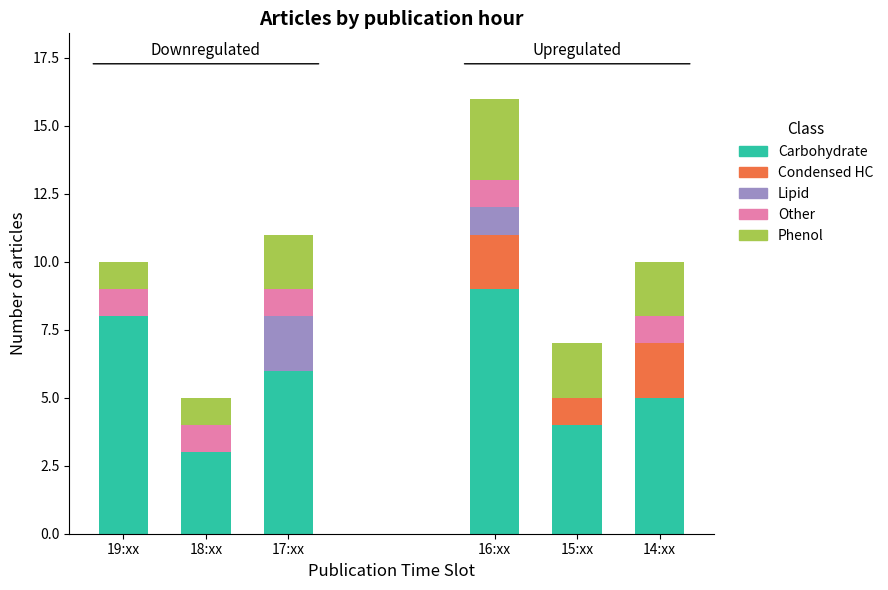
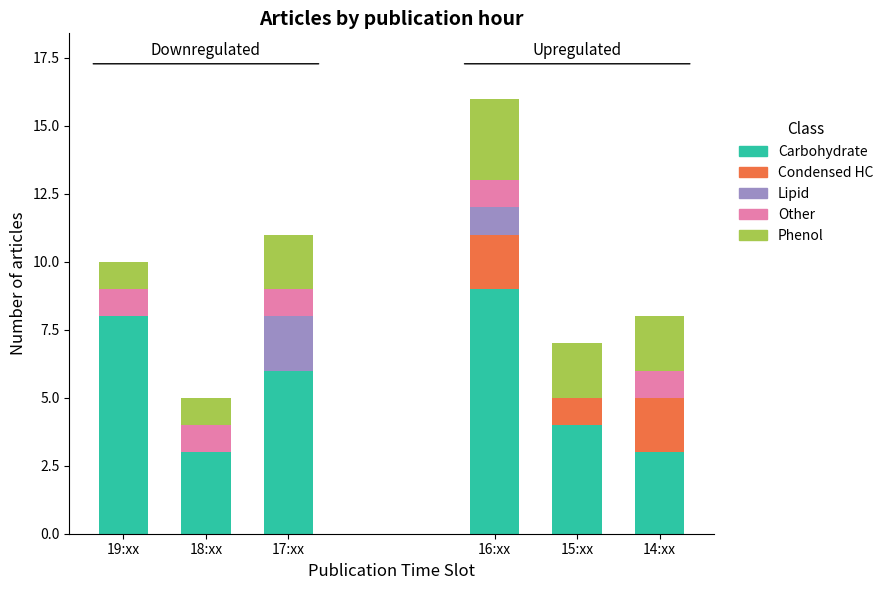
  {
    "Carbohydrate": {
      "16:xx": 9,
      "15:xx": 4,
-     "14:xx": 5
+     "14:xx": 3
    }
  }
